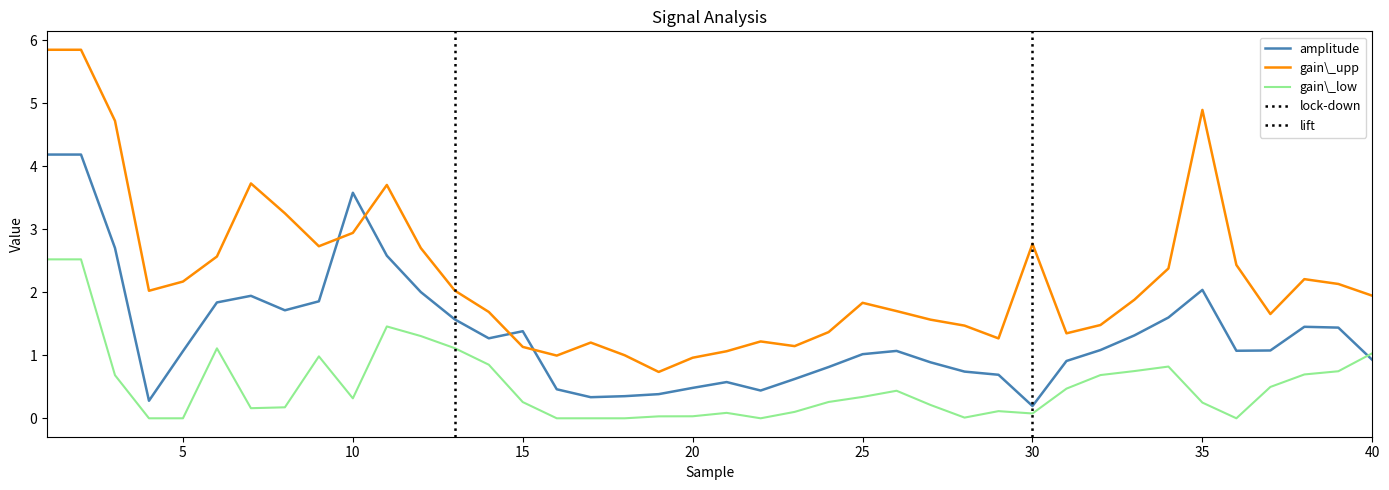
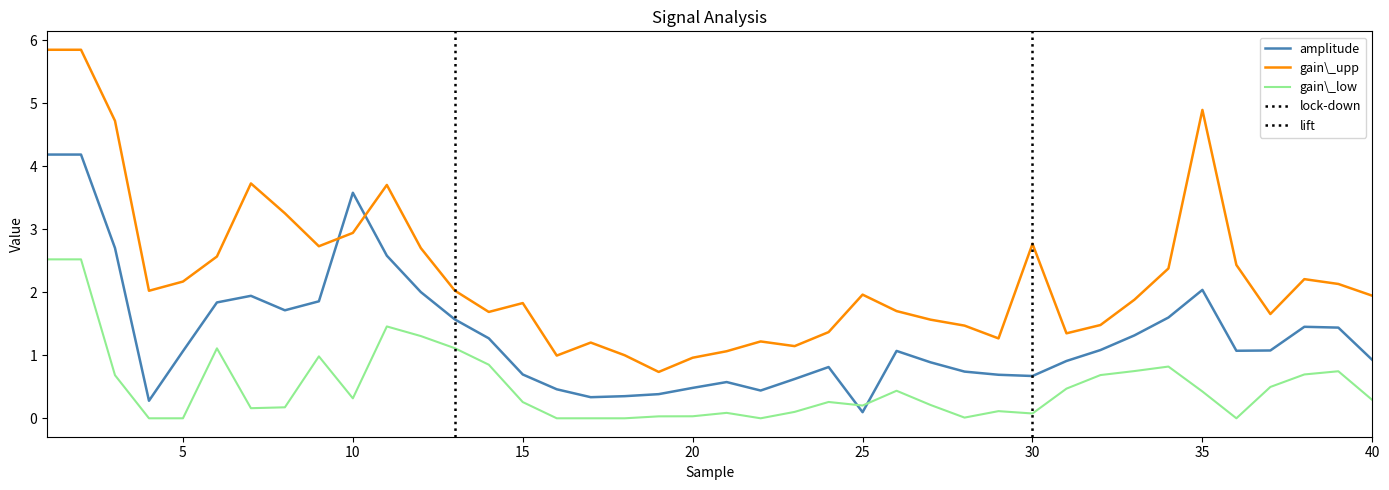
  {
    "amplitude": {
      "5": 1.1,
      "10": 3.6,
-     "15": 1.4,
+     "15": 0.7,
      "20": 0.5,
-     "25": 1.0,
-     "30": 0.2,
+     "25": 0.1,
+     "30": 0.7,
      "35": 2.0,
      "40": 0.9
    },
    "gain\\_upp": {
      "5": 2.2,
      "10": 2.9,
-     "15": 1.1,
+     "15": 1.8,
      "20": 1.0,
-     "25": 1.8,
+     "25": 2.0,
      "30": 2.8,
      "35": 4.9,
      "40": 1.9
    },
    "gain\\_low": {
      "5": 0.0,
      "10": 0.3,
      "15": 0.3,
      "20": 0.0,
-     "25": 0.3,
+     "25": 0.2,
      "30": 0.1,
-     "35": 0.2,
-     "40": 1.0
+     "35": 0.4,
+     "40": 0.3
    }
  }
